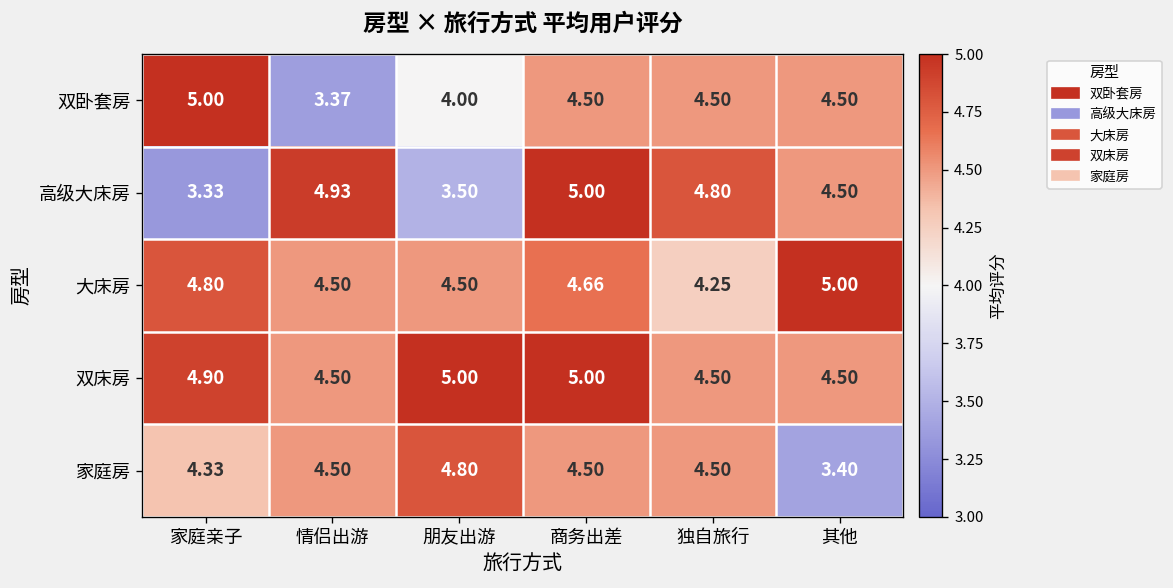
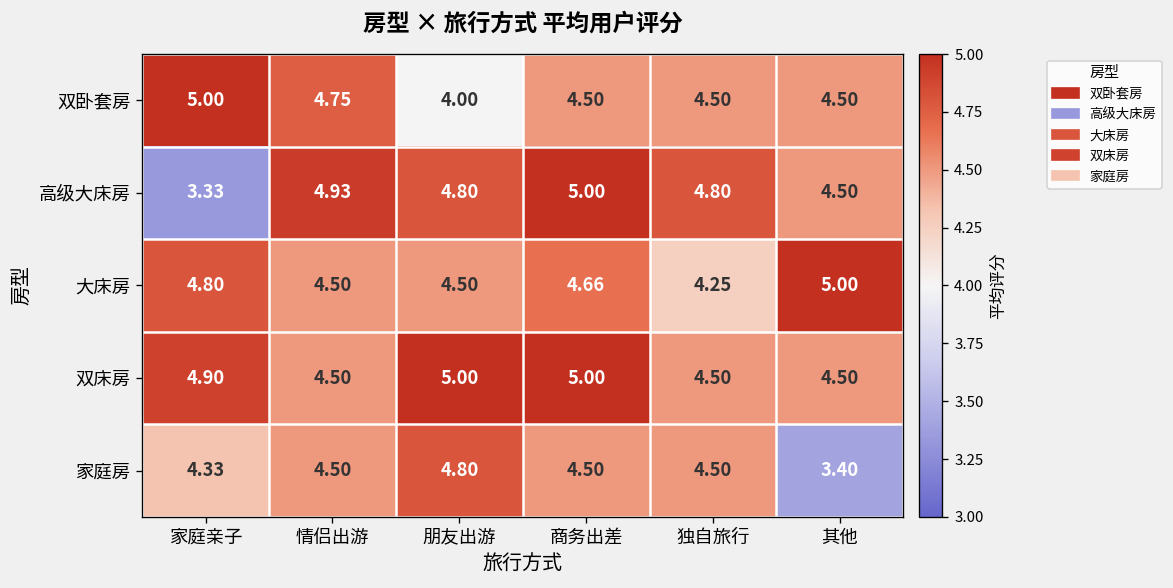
  {
    "双卧套房": {
      "家庭亲子": 5.00,
-     "情侣出游": 3.37,
+     "情侣出游": 4.75,
      "朋友出游": 4.00,
      "商务出差": 4.50,
      "独自旅行": 4.50,
      "其他": 4.50
    },
    "高级大床房": {
      "家庭亲子": 3.33,
      "情侣出游": 4.93,
-     "朋友出游": 3.50,
+     "朋友出游": 4.80,
      "商务出差": 5.00,
      "独自旅行": 4.80,
      "其他": 4.50
    },
    "大床房": {
      "家庭亲子": 4.80,
      "情侣出游": 4.50,
      "朋友出游": 4.50,
      "商务出差": 4.66,
      "独自旅行": 4.25,
      "其他": 5.00
    },
    "双床房": {
      "家庭亲子": 4.90,
      "情侣出游": 4.50,
      "朋友出游": 5.00,
      "商务出差": 5.00,
      "独自旅行": 4.50,
      "其他": 4.50
    },
    "家庭房": {
      "家庭亲子": 4.33,
      "情侣出游": 4.50,
      "朋友出游": 4.80,
      "商务出差": 4.50,
      "独自旅行": 4.50,
      "其他": 3.40
    }
  }
